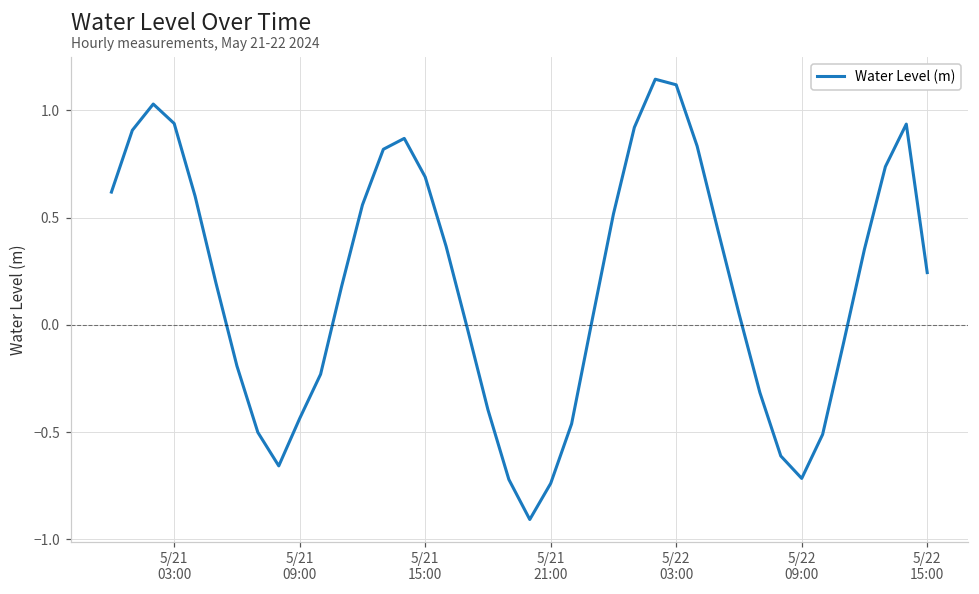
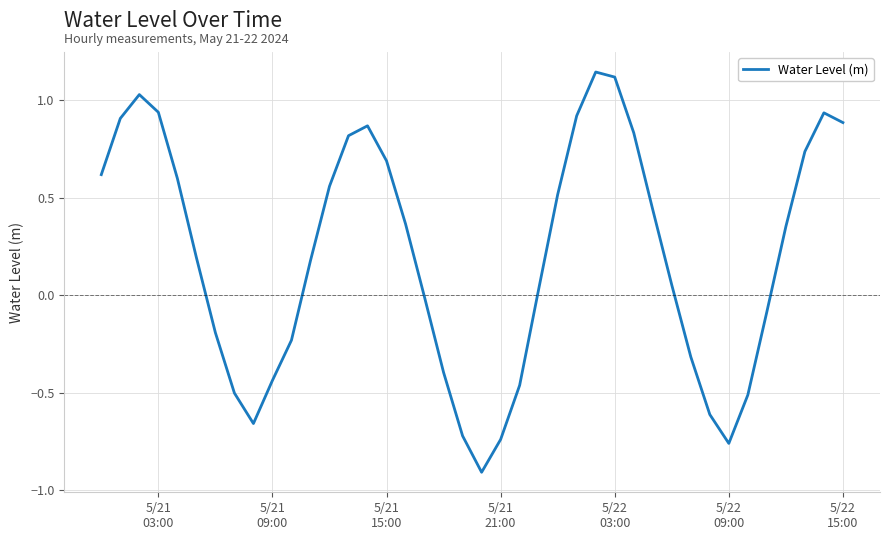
  {
    "5/21 03:00": 0.94,
    "5/21 09:00": -0.44,
    "5/21 15:00": 0.69,
    "5/21 21:00": -0.74,
    "5/22 03:00": 1.12,
-   "5/22 09:00": -0.72,
-   "5/22 15:00": 0.24
+   "5/22 09:00": -0.76,
+   "5/22 15:00": 0.89
  }
